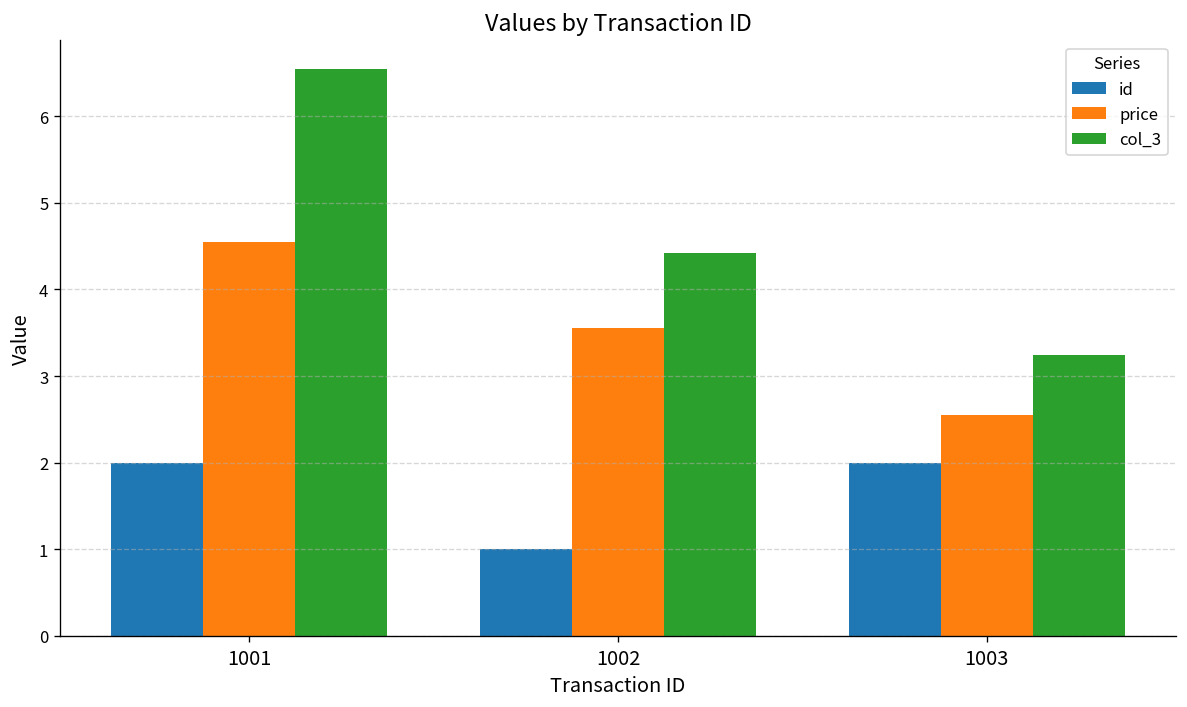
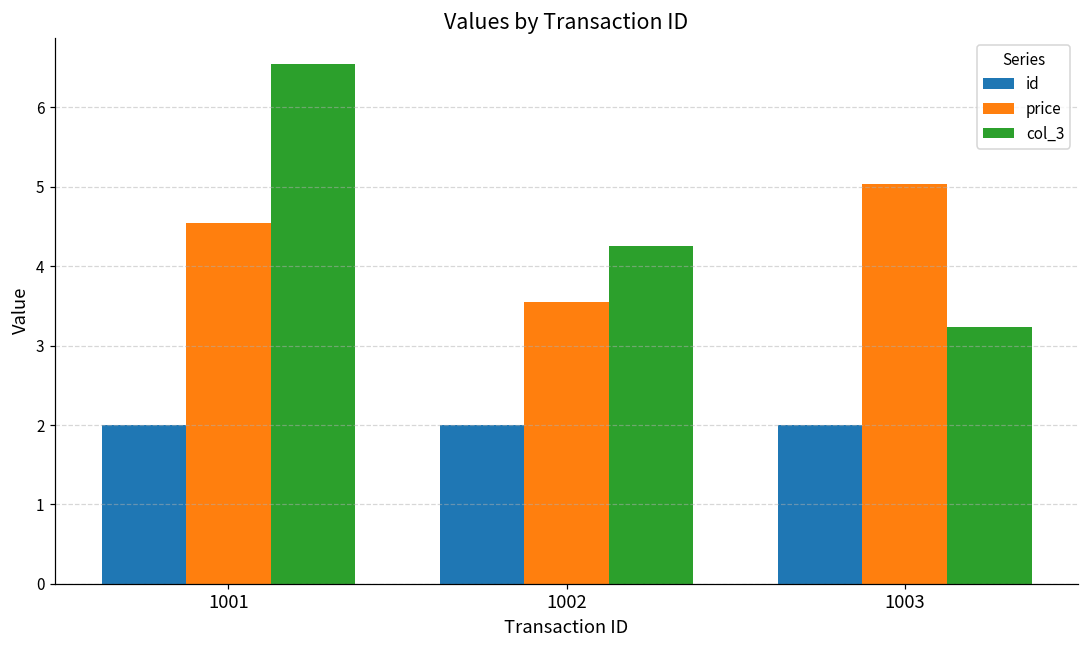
  {
    "id": {
      "1001": 2,
-     "1002": 1,
+     "1002": 2,
      "1003": 2
    },
    "price": {
      "1001": 4.6,
      "1002": 3.6,
-     "1003": 2.6
+     "1003": 5.0
    },
    "col_3": {
      "1001": 6.6,
-     "1002": 4.4,
+     "1002": 4.3,
      "1003": 3.2
    }
  }
